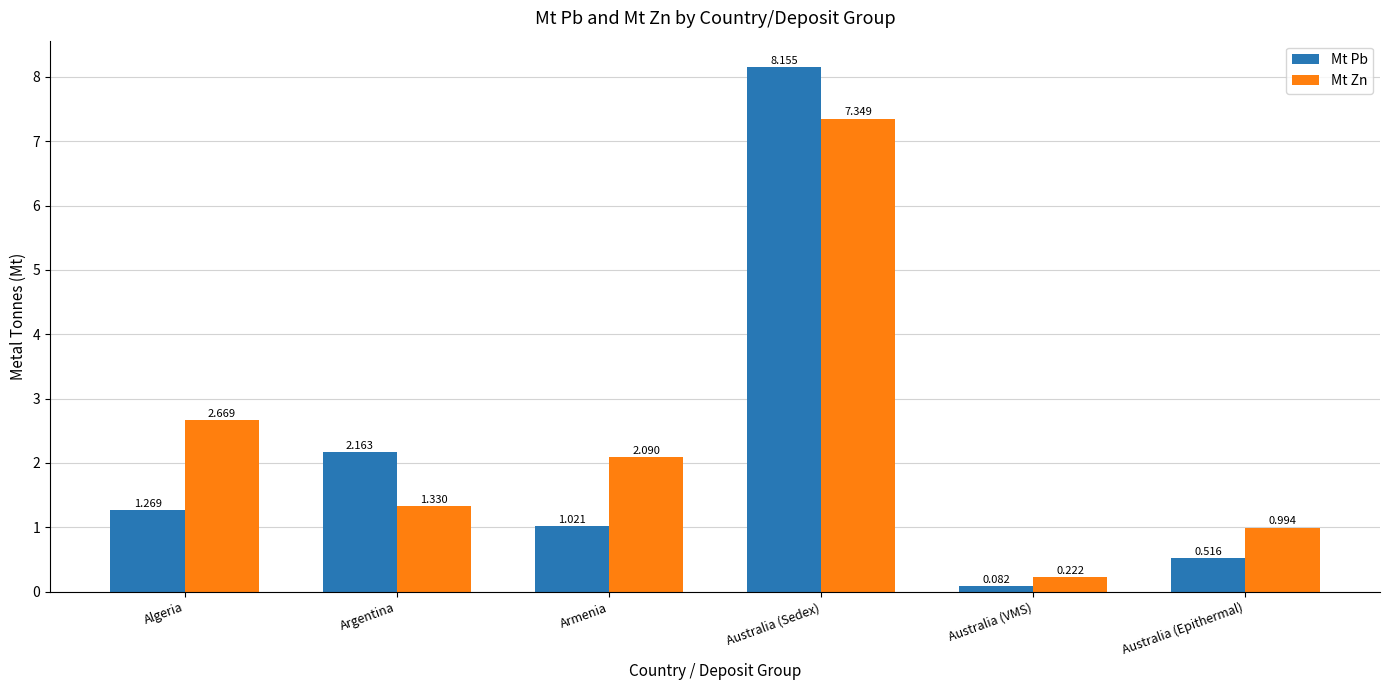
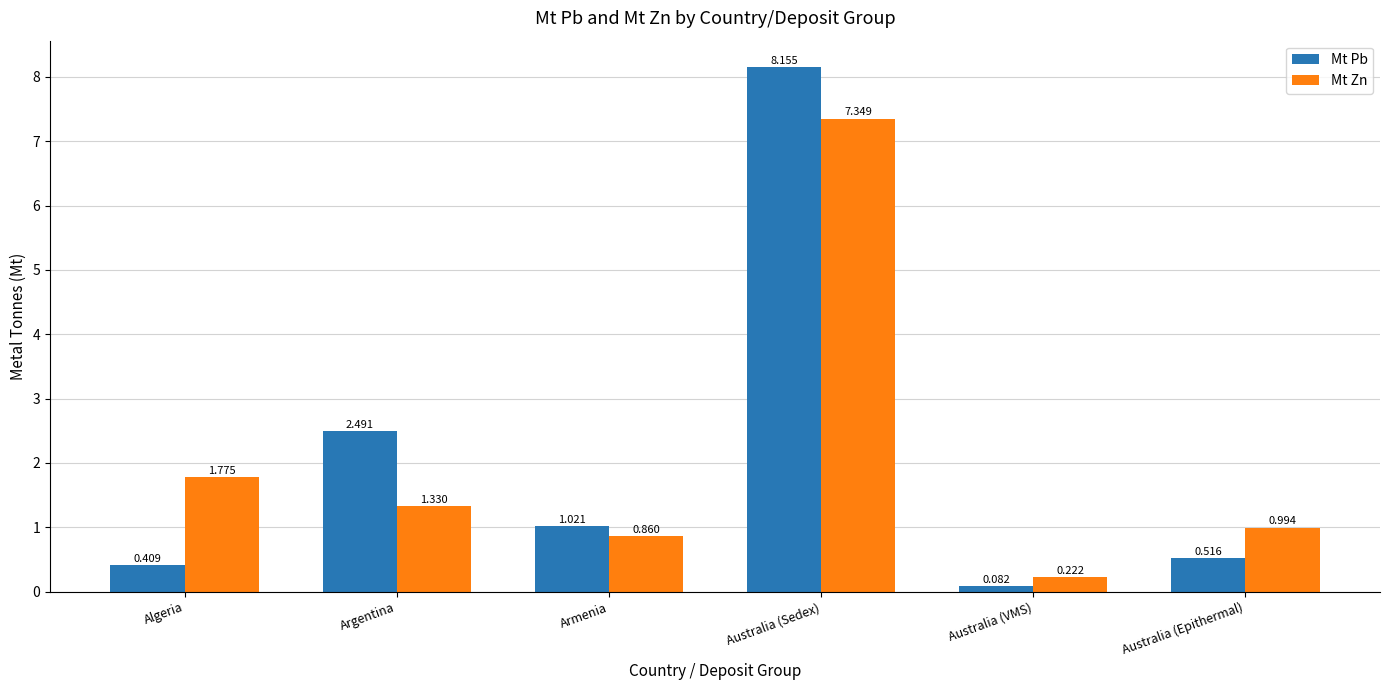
  {
    "Mt Pb": {
-     "Algeria": 1.269,
-     "Argentina": 2.163,
+     "Algeria": 0.409,
+     "Argentina": 2.491,
      "Armenia": 1.021,
      "Australia (Sedex)": 8.155,
      "Australia (VMS)": 0.082,
      "Australia (Epithermal)": 0.516
    },
    "Mt Zn": {
-     "Algeria": 2.669,
+     "Algeria": 1.775,
      "Argentina": 1.330,
-     "Armenia": 2.090,
+     "Armenia": 0.860,
      "Australia (Sedex)": 7.349,
      "Australia (VMS)": 0.222,
      "Australia (Epithermal)": 0.994
    }
  }
